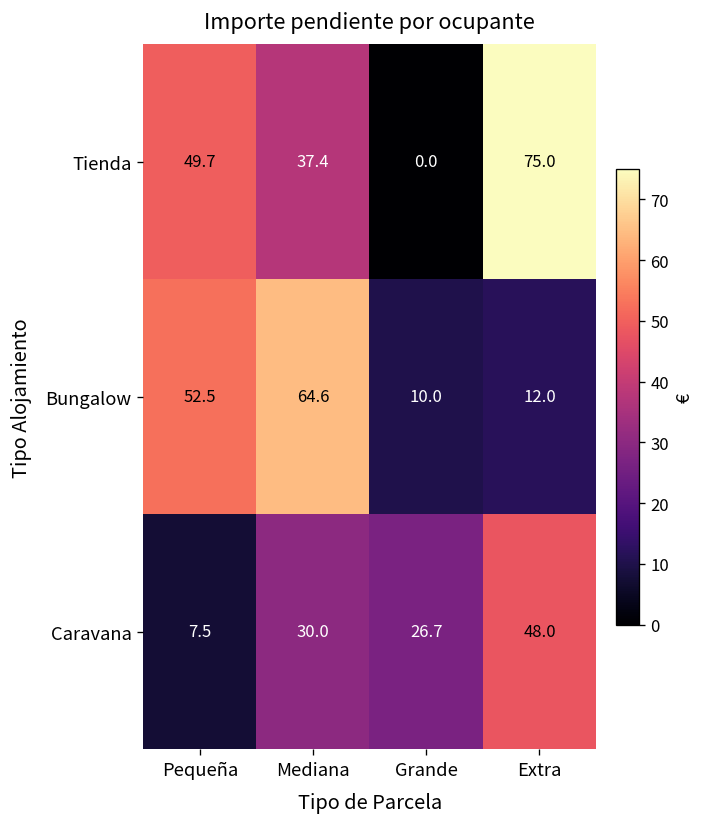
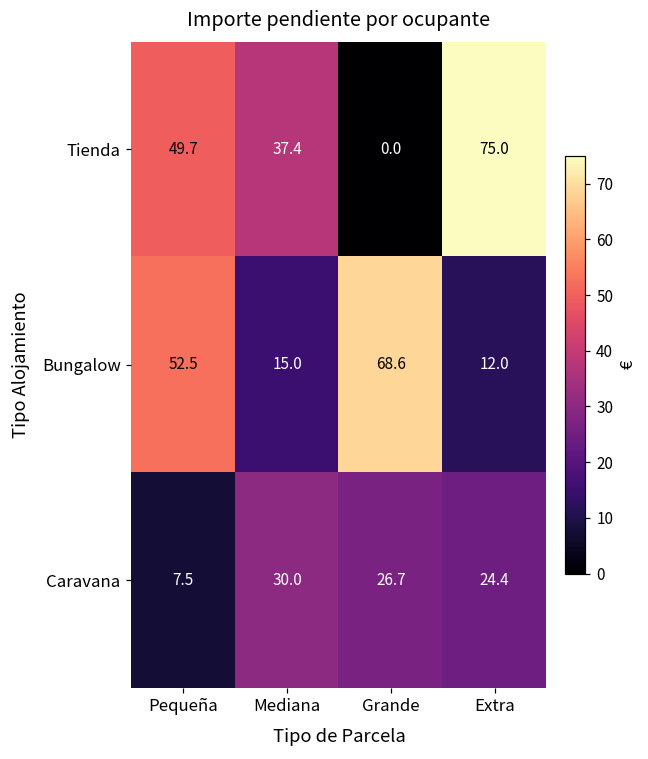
  {
    "Tienda": {
      "Pequeña": 49.7,
      "Mediana": 37.4,
      "Grande": 0.0,
      "Extra": 75.0
    },
    "Bungalow": {
      "Pequeña": 52.5,
-     "Mediana": 64.6,
-     "Grande": 10.0,
+     "Mediana": 15.0,
+     "Grande": 68.6,
      "Extra": 12.0
    },
    "Caravana": {
      "Pequeña": 7.5,
      "Mediana": 30.0,
      "Grande": 26.7,
-     "Extra": 48.0
+     "Extra": 24.4
    }
  }
